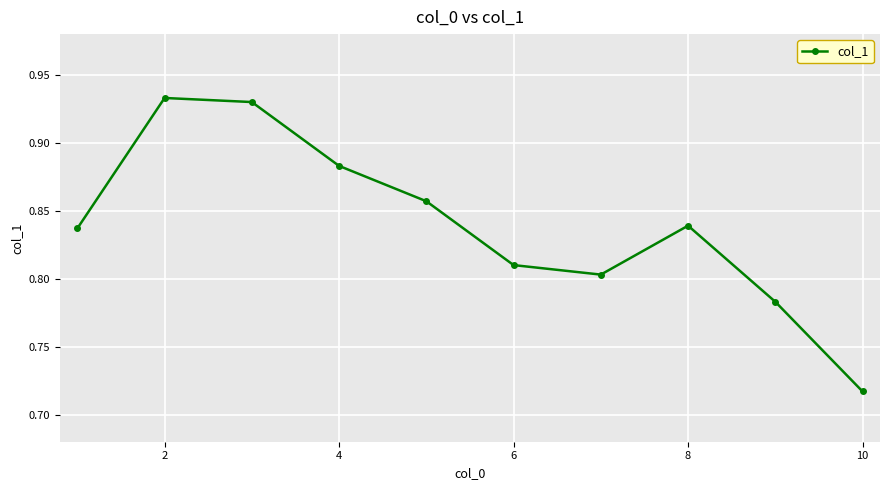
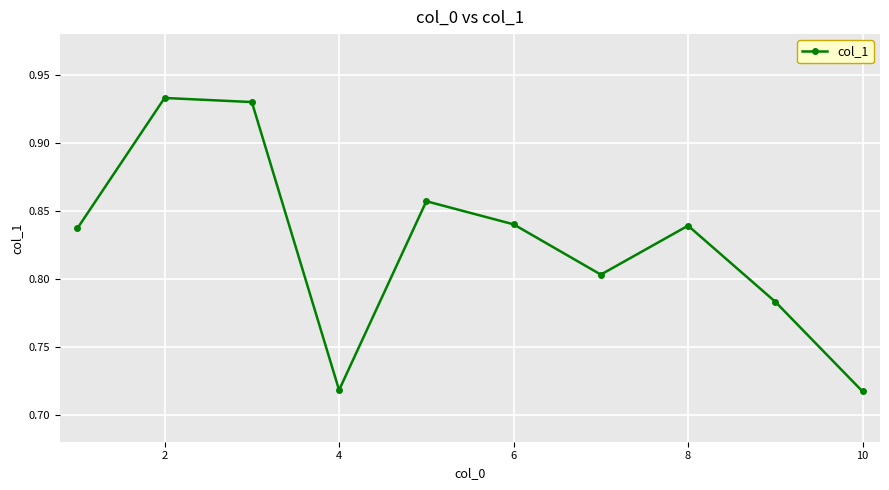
  {
    "2": 0.933,
-   "4": 0.883,
-   "6": 0.81,
+   "4": 0.718,
+   "6": 0.84,
    "8": 0.839,
    "10": 0.717
  }
